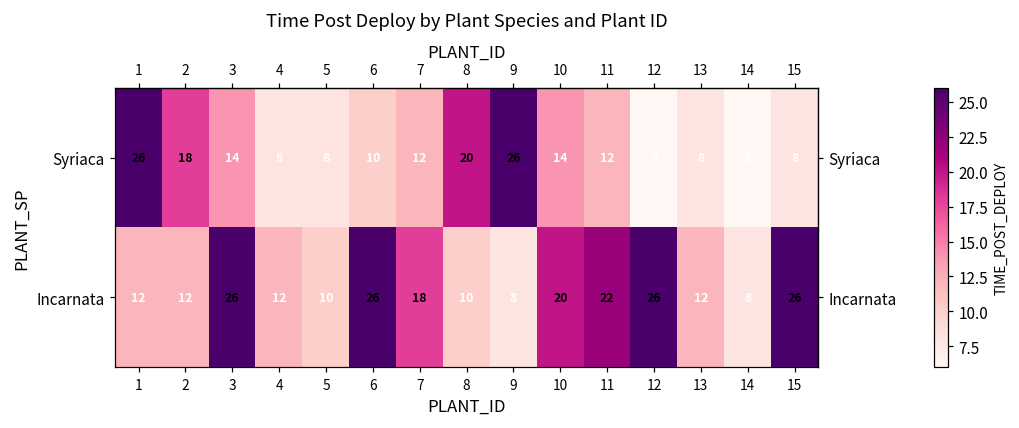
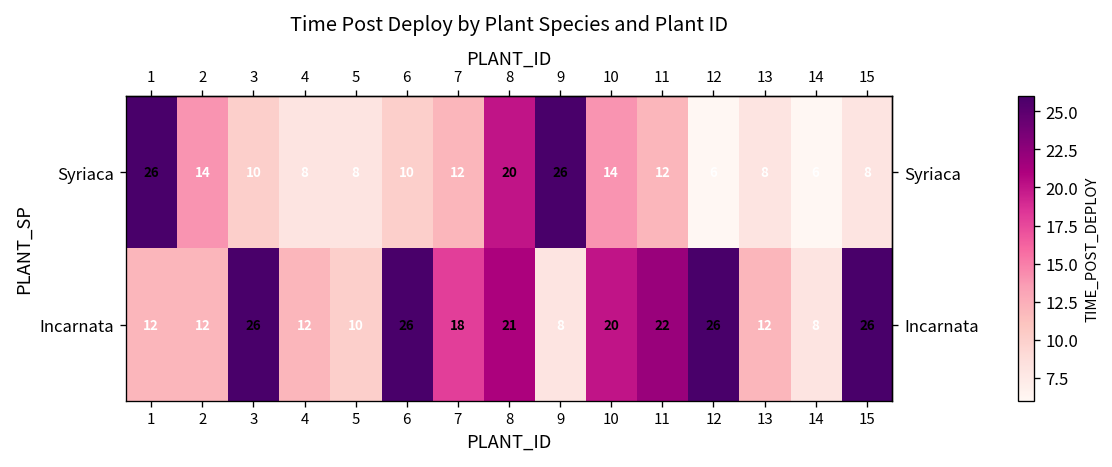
  {
    "Syriaca": {
      "1": 26,
-     "2": 18,
-     "3": 14,
+     "2": 14,
+     "3": 10,
      "6": 10,
      "7": 12,
      "8": 20,
      "9": 26,
      "10": 14,
      "11": 12
    },
    "Incarnata": {
      "1": 12,
      "2": 12,
      "3": 26,
      "4": 12,
      "5": 10,
      "6": 26,
      "7": 18,
-     "8": 10,
+     "8": 21,
      "10": 20,
      "11": 22,
      "12": 26,
      "13": 12,
      "15": 26
    }
  }
